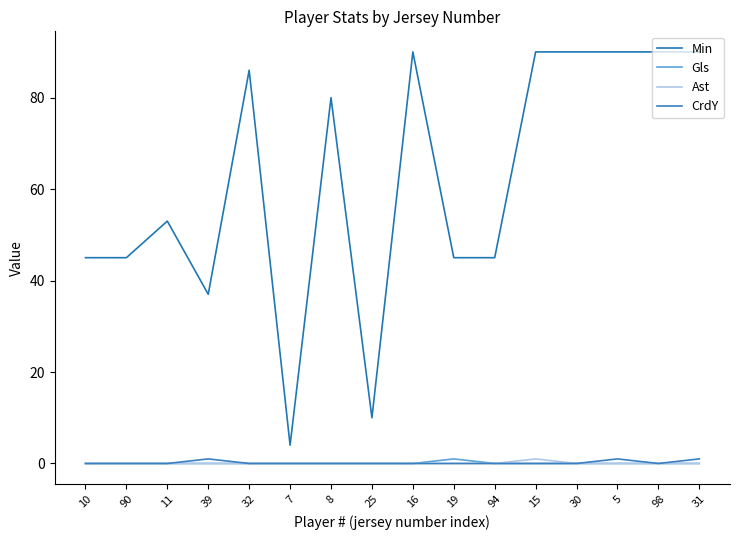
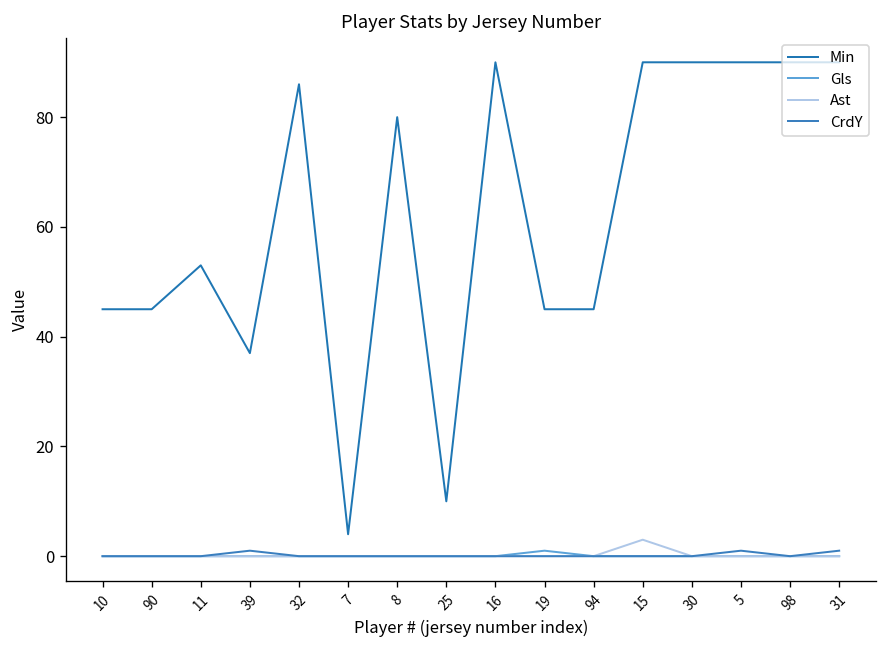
  {
    "Ast": {
-     "15": 1
+     "15": 3
    }
  }
